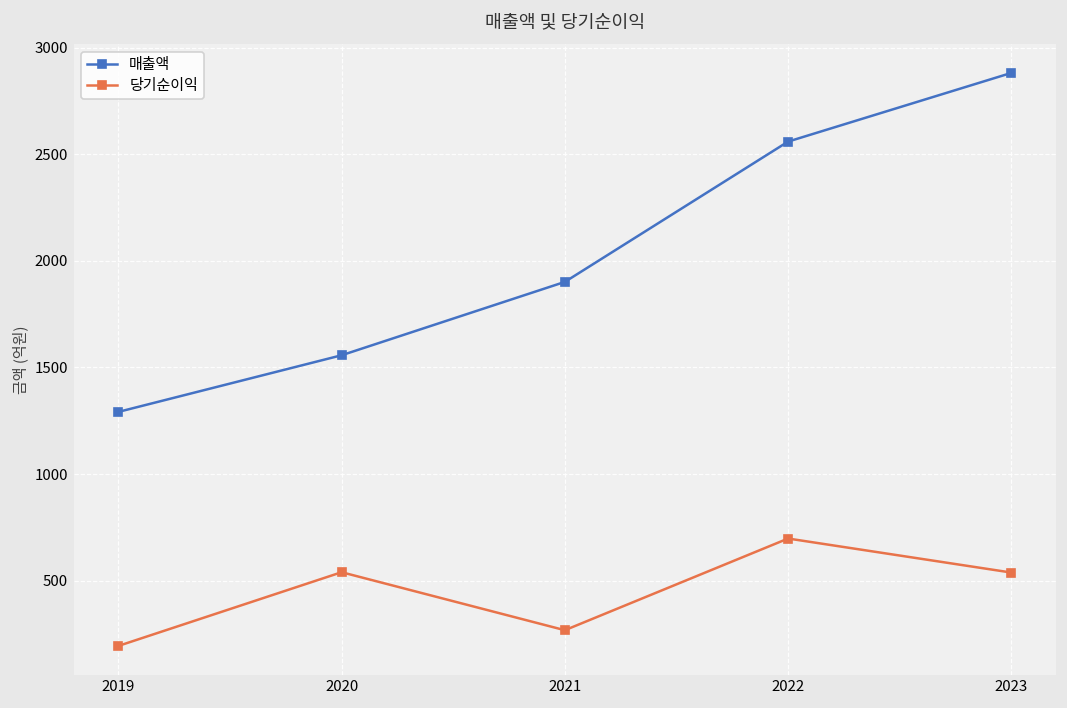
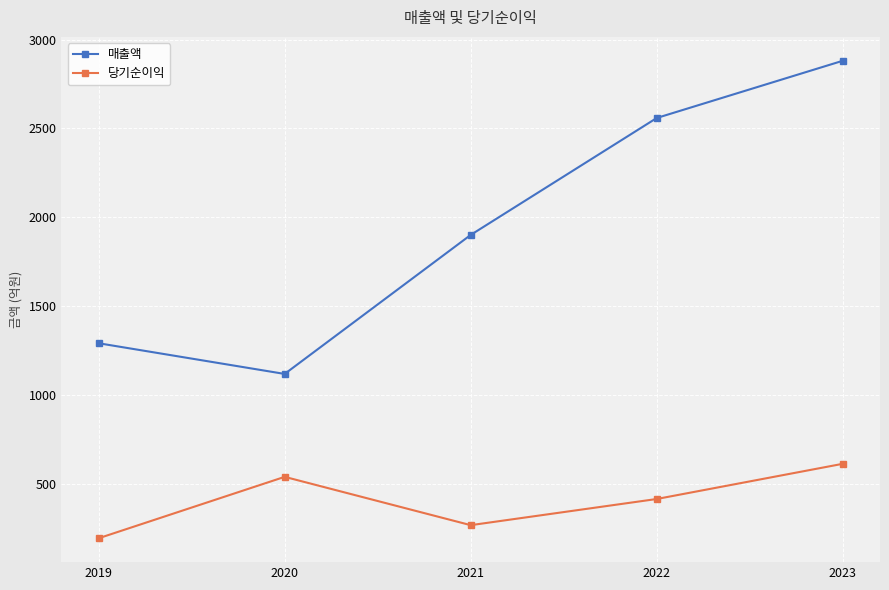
  {
    "매출액": {
      "2019": 1290,
-     "2020": 1560,
+     "2020": 1120,
      "2021": 1900,
      "2022": 2560,
      "2023": 2880
    },
    "당기순이익": {
      "2019": 190,
      "2020": 540,
      "2021": 270,
-     "2022": 700,
-     "2023": 540
+     "2022": 420,
+     "2023": 610
    }
  }
